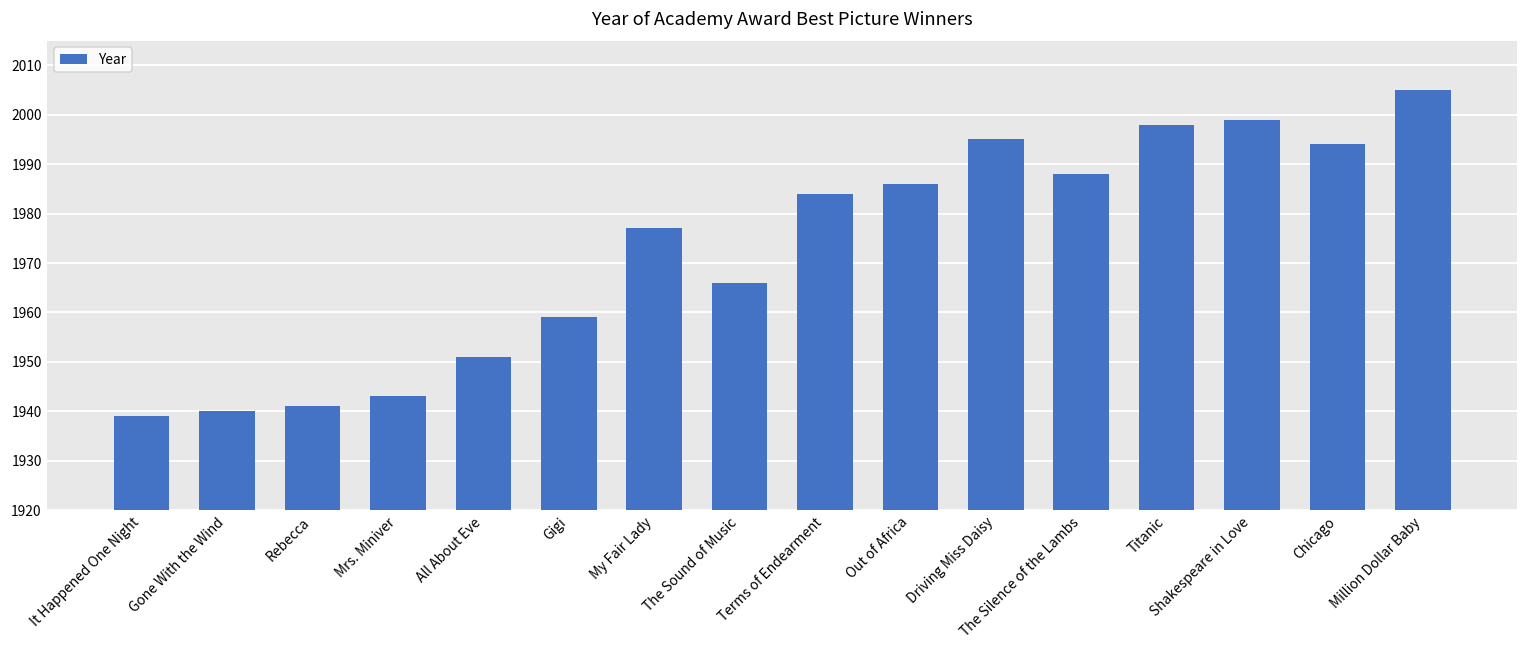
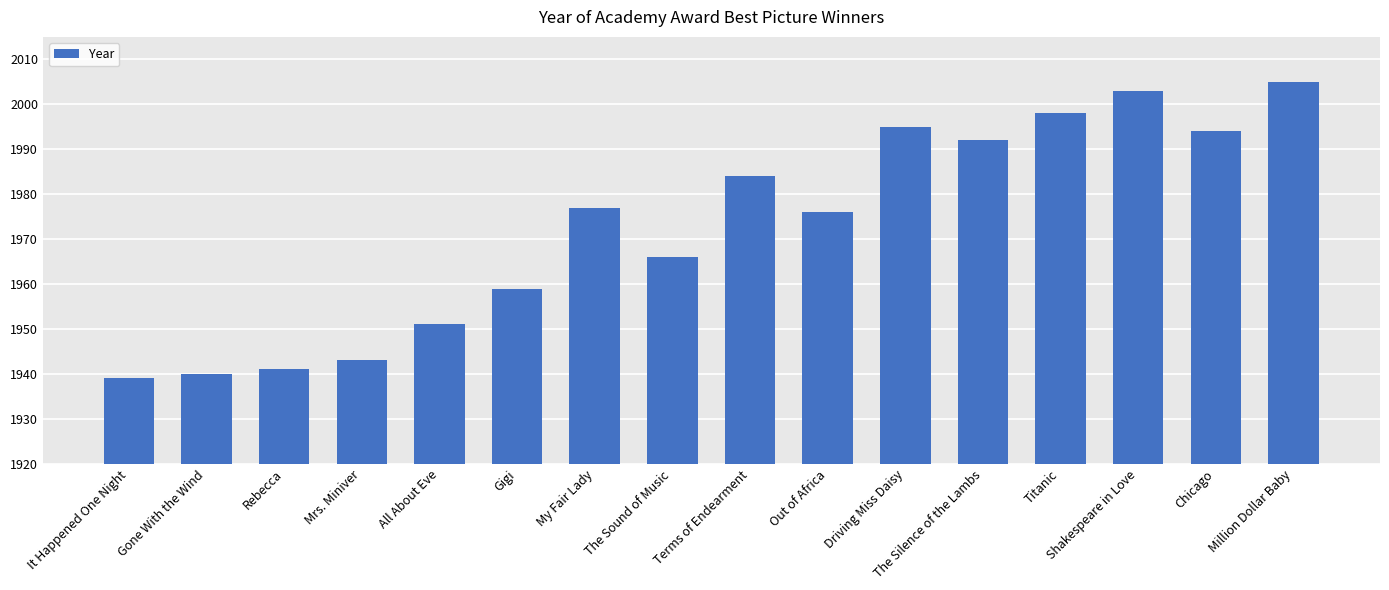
  {
    "It Happened One Night": 1939,
    "Gone With the Wind": 1940,
    "Rebecca": 1941,
    "Mrs. Miniver": 1943,
    "All About Eve": 1951,
    "Gigi": 1959,
    "My Fair Lady": 1977,
    "The Sound of Music": 1966,
    "Terms of Endearment": 1984,
-   "Out of Africa": 1986,
+   "Out of Africa": 1976,
    "Driving Miss Daisy": 1995,
-   "The Silence of the Lambs": 1988,
+   "The Silence of the Lambs": 1992,
    "Titanic": 1998,
-   "Shakespeare in Love": 1999,
+   "Shakespeare in Love": 2003,
    "Chicago": 1994,
    "Million Dollar Baby": 2005
  }
